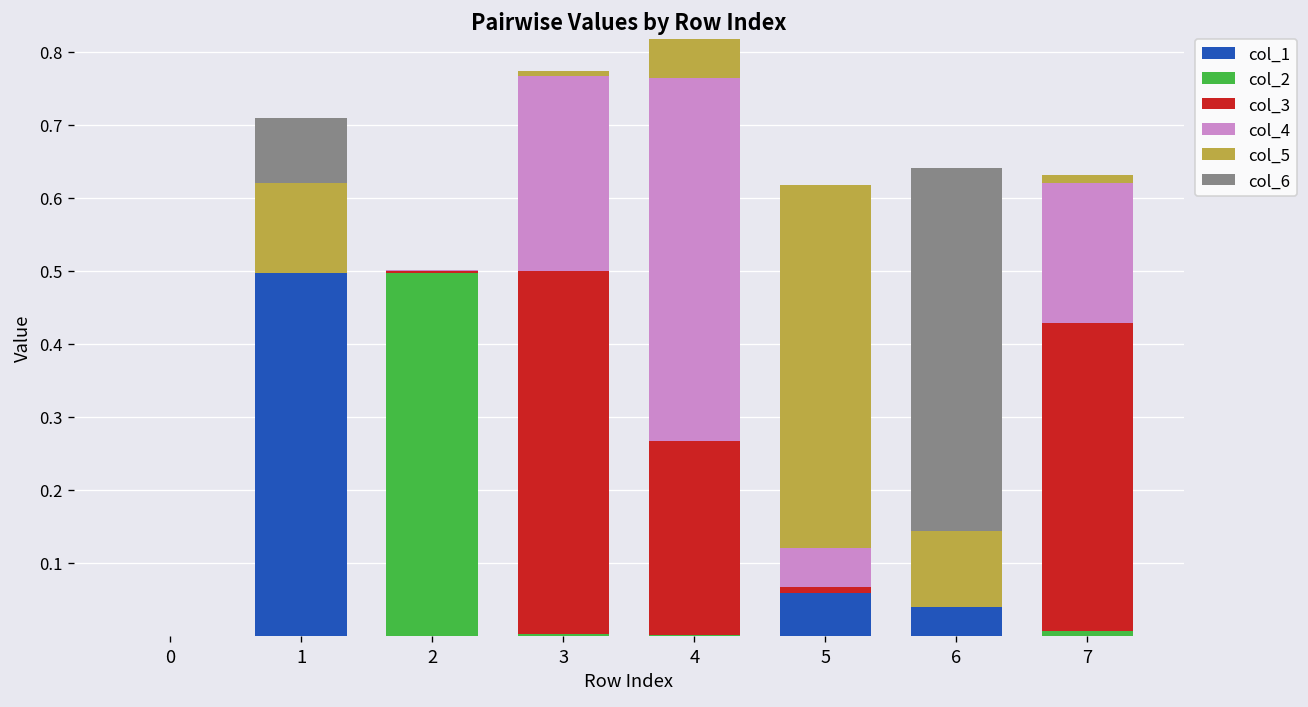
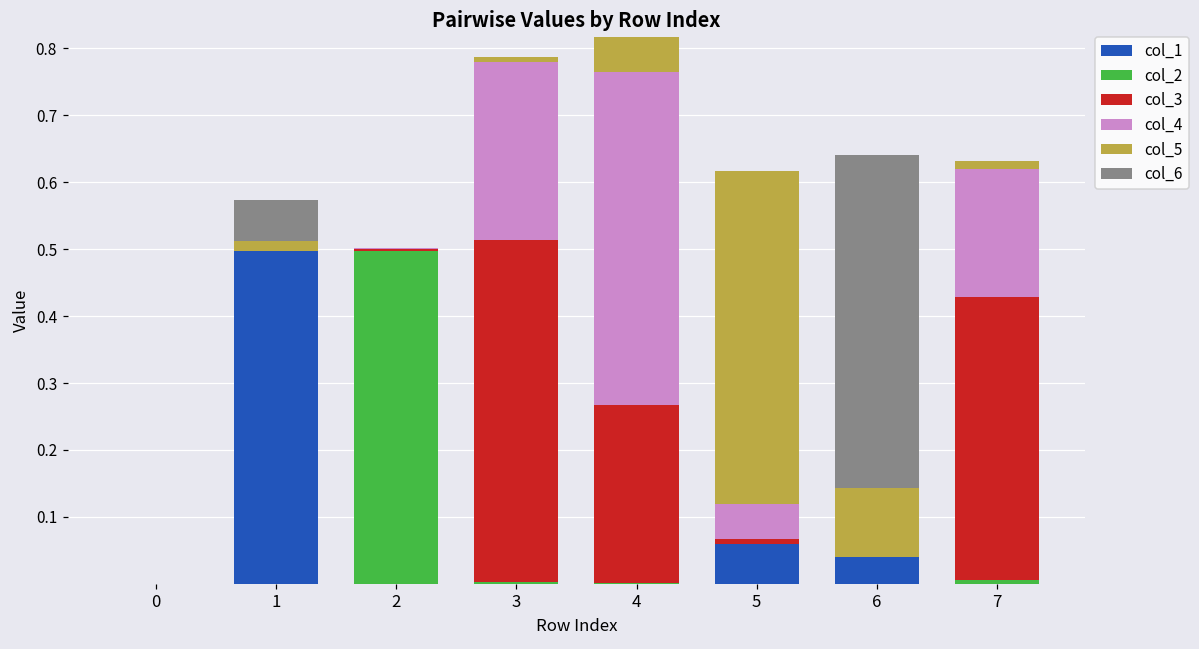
  {
    "col_1": {
      "1": 0.50,
      "5": 0.06,
      "6": 0.04
    },
    "col_2": {
      "2": 0.50,
      "7": 0.01
    },
    "col_3": {
-     "3": 0.50,
+     "3": 0.51,
      "4": 0.27,
      "5": 0.01,
      "7": 0.42
    },
    "col_4": {
      "3": 0.27,
      "4": 0.50,
      "5": 0.05,
      "7": 0.19
    },
    "col_5": {
-     "1": 0.12,
+     "1": 0.02,
      "3": 0.01,
      "4": 0.05,
      "5": 0.50,
      "6": 0.10,
      "7": 0.01
    },
    "col_6": {
-     "1": 0.09,
+     "1": 0.06,
      "6": 0.50
    }
  }
